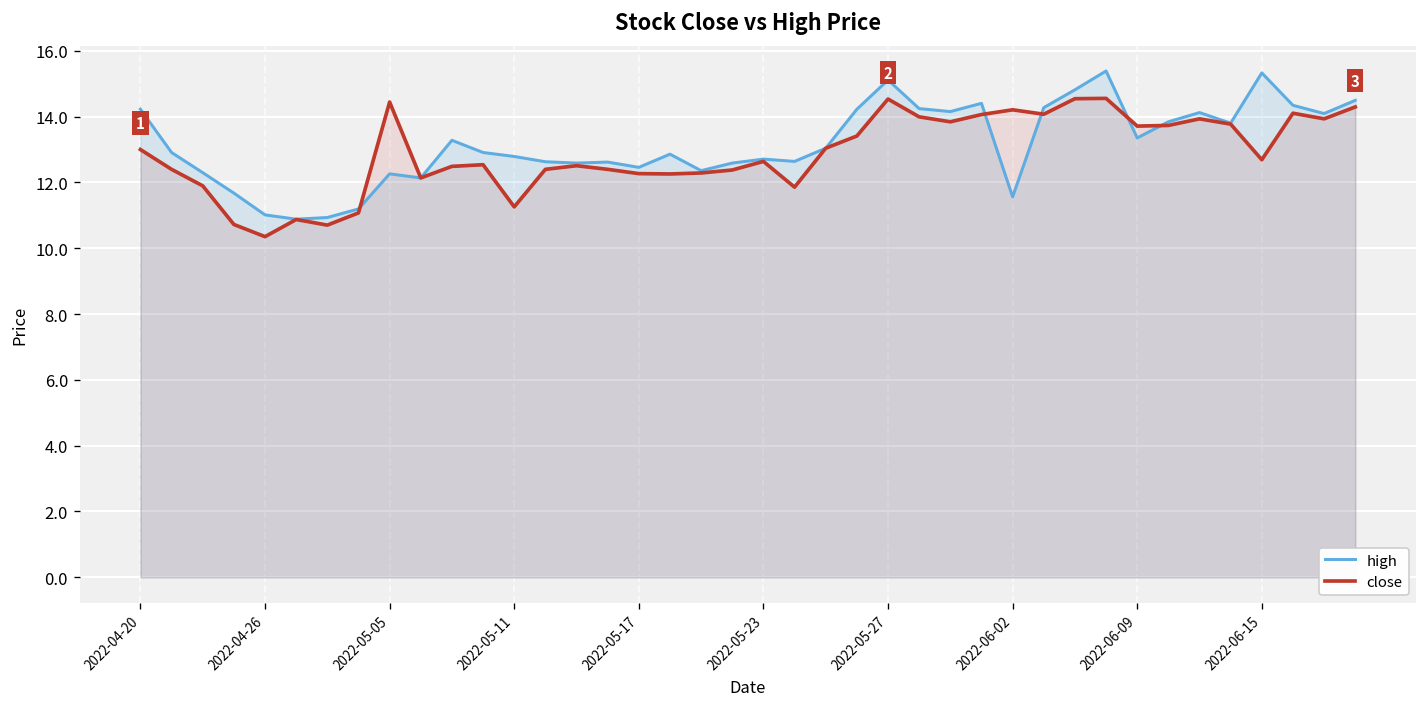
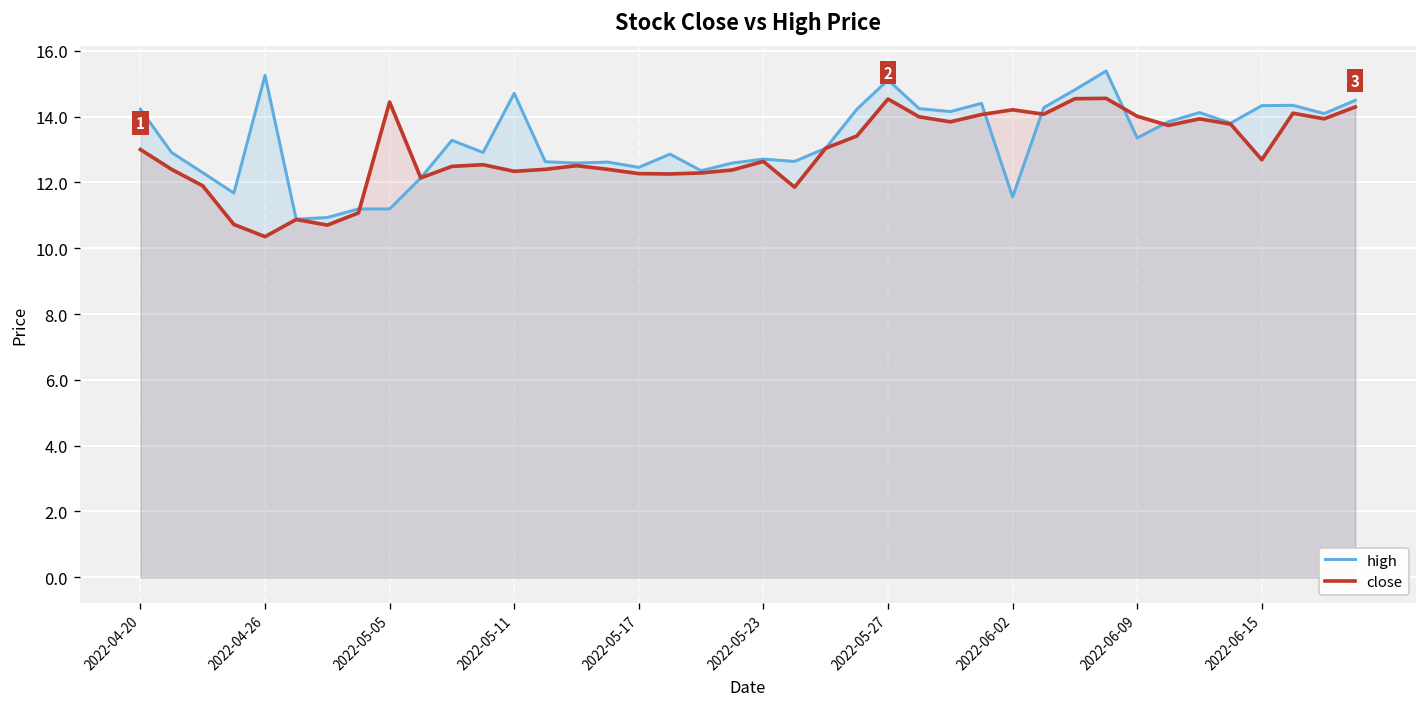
  {
    "high": {
-     "2022-04-26": 11.0,
-     "2022-05-05": 12.3,
-     "2022-05-11": 12.8,
+     "2022-04-26": 15.3,
+     "2022-05-05": 11.2,
+     "2022-05-11": 14.7,
      "2022-05-17": 12.5,
      "2022-06-02": 11.6,
      "2022-06-09": 13.4,
-     "2022-06-15": 15.3
+     "2022-06-15": 14.3
    },
    "close": {
      "2022-04-20": 13.0,
      "2022-04-26": 10.4,
      "2022-05-05": 14.4,
-     "2022-05-11": 11.3,
+     "2022-05-11": 12.3,
      "2022-05-17": 12.3,
      "2022-05-27": 14.5,
      "2022-06-02": 14.2,
-     "2022-06-09": 13.7,
+     "2022-06-09": 14.0,
      "2022-06-15": 12.7
    }
  }
